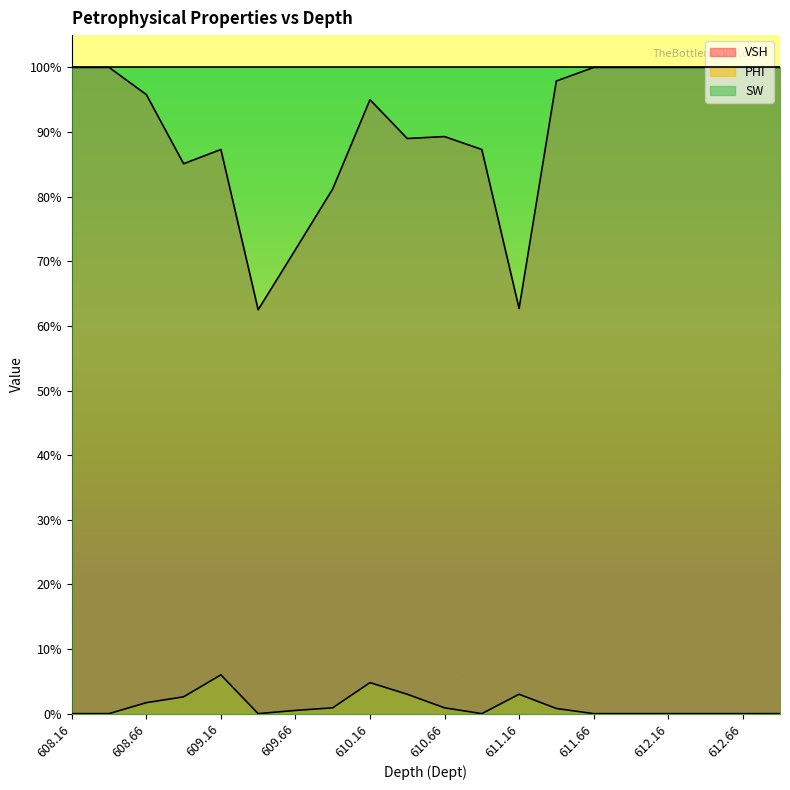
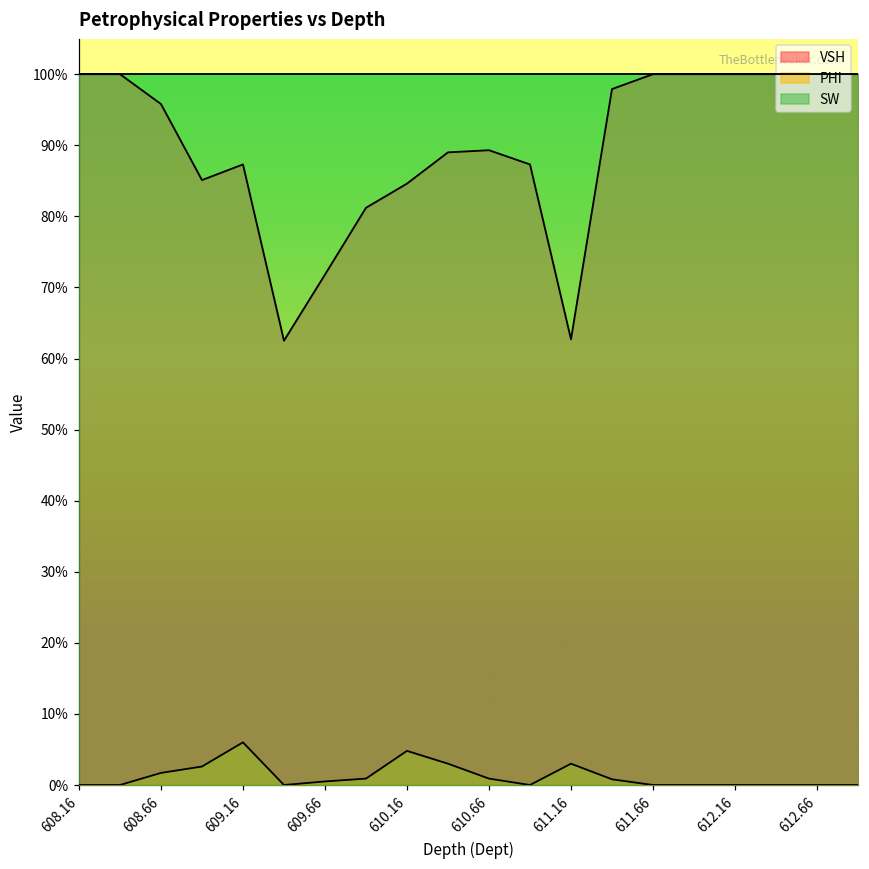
  {
    "VSH": {
      "608.66": "96%",
      "609.16": "87%",
      "609.66": "72%",
-     "610.16": "95%",
+     "610.16": "85%",
      "610.66": "89%",
      "611.16": "63%"
    },
    "PHI": {
      "608.16": "0%",
      "608.66": "2%",
      "609.16": "6%",
      "609.66": "1%",
      "610.16": "5%",
      "610.66": "1%",
      "611.16": "3%",
      "611.66": "0%",
      "612.16": "0%",
      "612.66": "0%"
    },
    "SW": {
      "608.66": "100%",
      "609.16": "100%",
      "609.66": "100%",
      "610.16": "100%",
      "610.66": "100%",
      "611.16": "100%"
    }
  }
